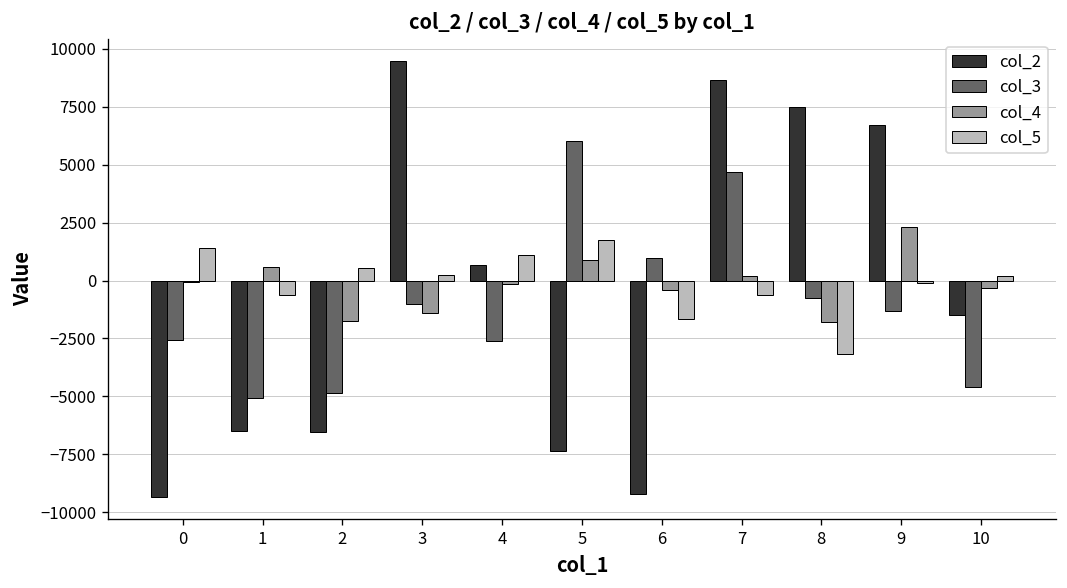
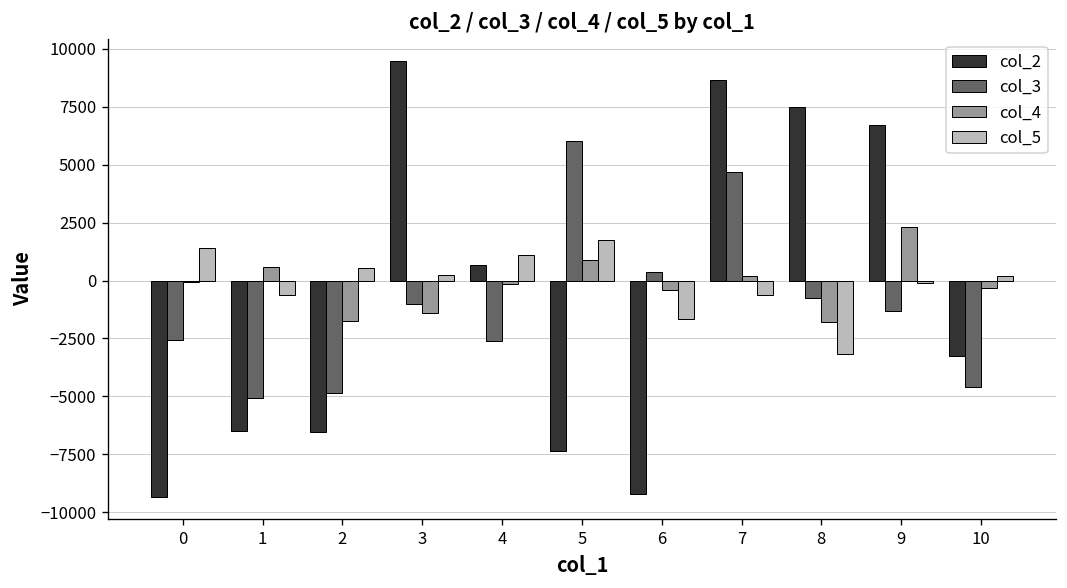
  {
    "col_2": {
      "0": -9400,
      "1": -6500,
      "2": -6500,
      "3": 9500,
      "4": 700,
      "5": -7400,
      "6": -9200,
      "7": 8700,
      "8": 7500,
      "9": 6700,
-     "10": -1500
+     "10": -3200
    },
    "col_3": {
      "0": -2600,
      "1": -5100,
      "2": -4800,
      "3": -1000,
      "4": -2600,
      "5": 6000,
-     "6": 1000,
+     "6": 400,
      "7": 4700,
      "8": -800,
      "9": -1300,
      "10": -4600
    }
  }
